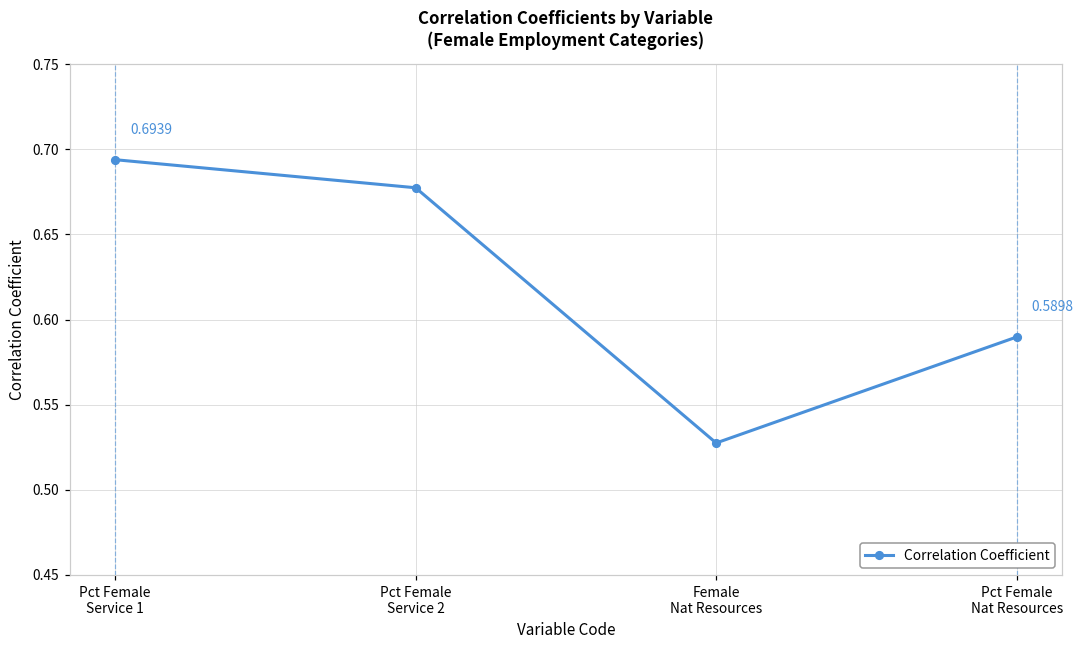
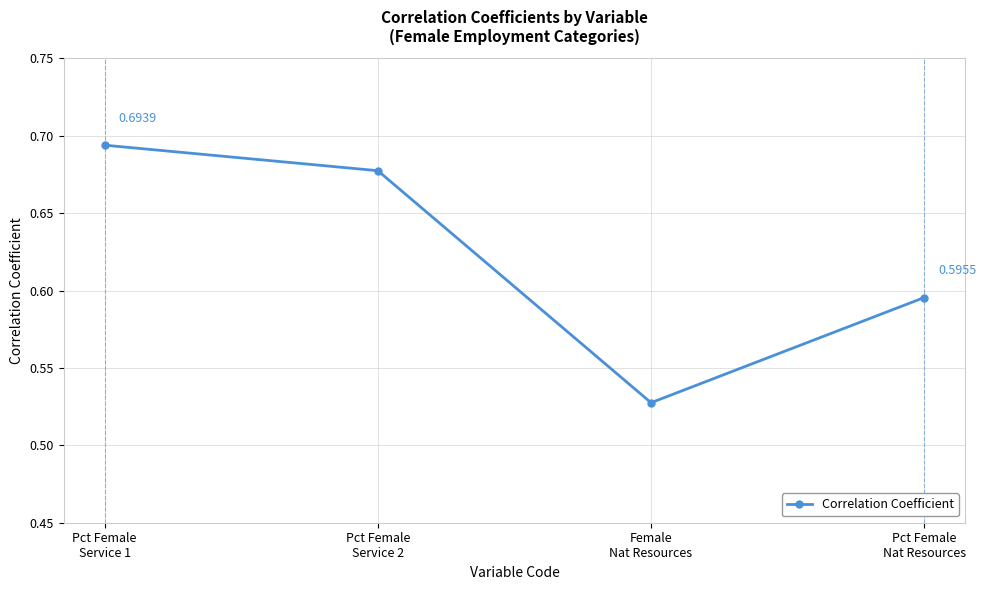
  {
    "Pct Female Service 1": 0.6939,
-   "Pct Female Nat Resources": 0.5898
+   "Pct Female Nat Resources": 0.5955
  }
